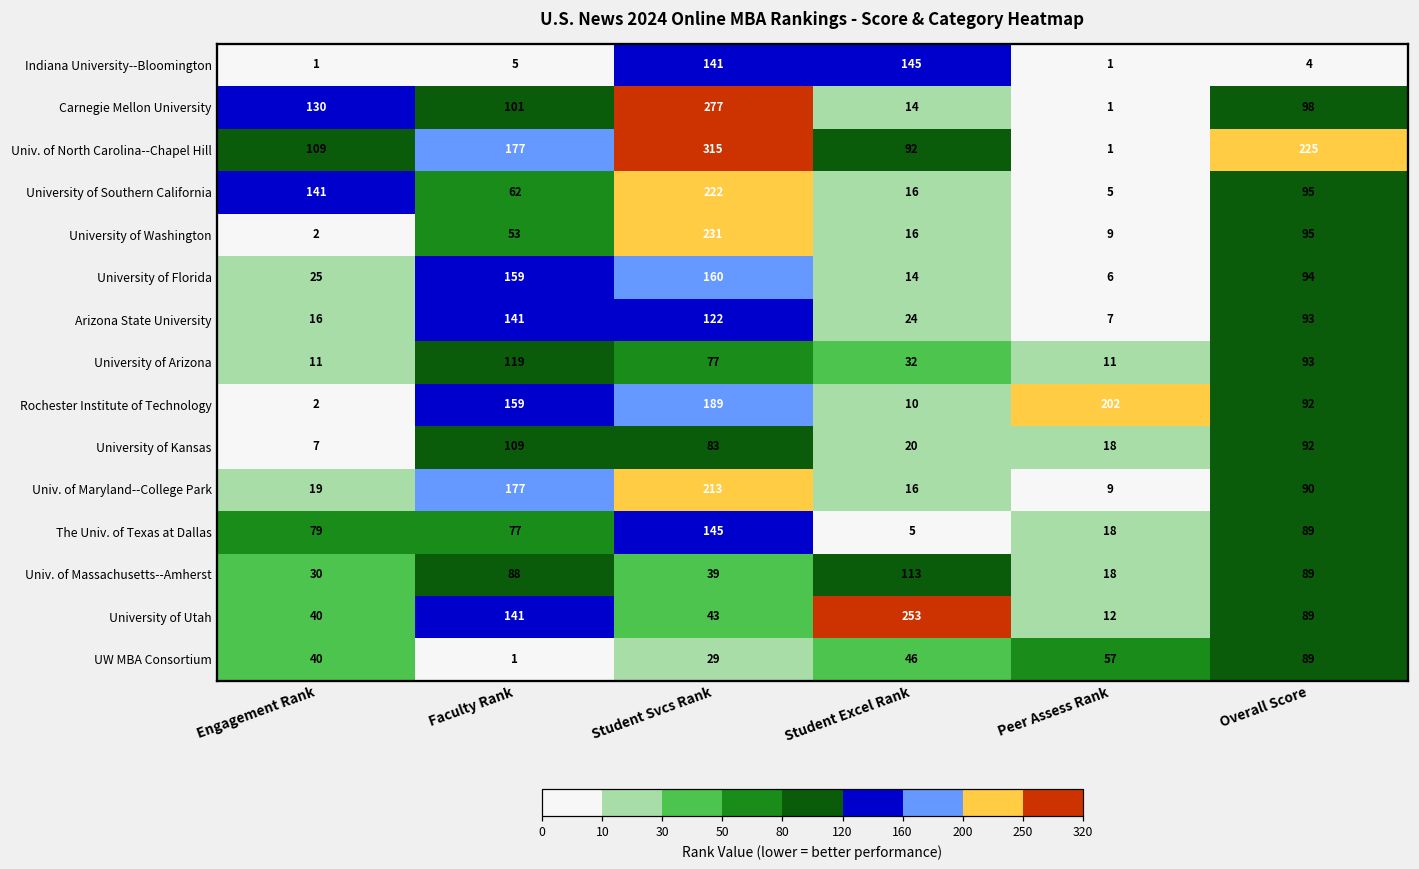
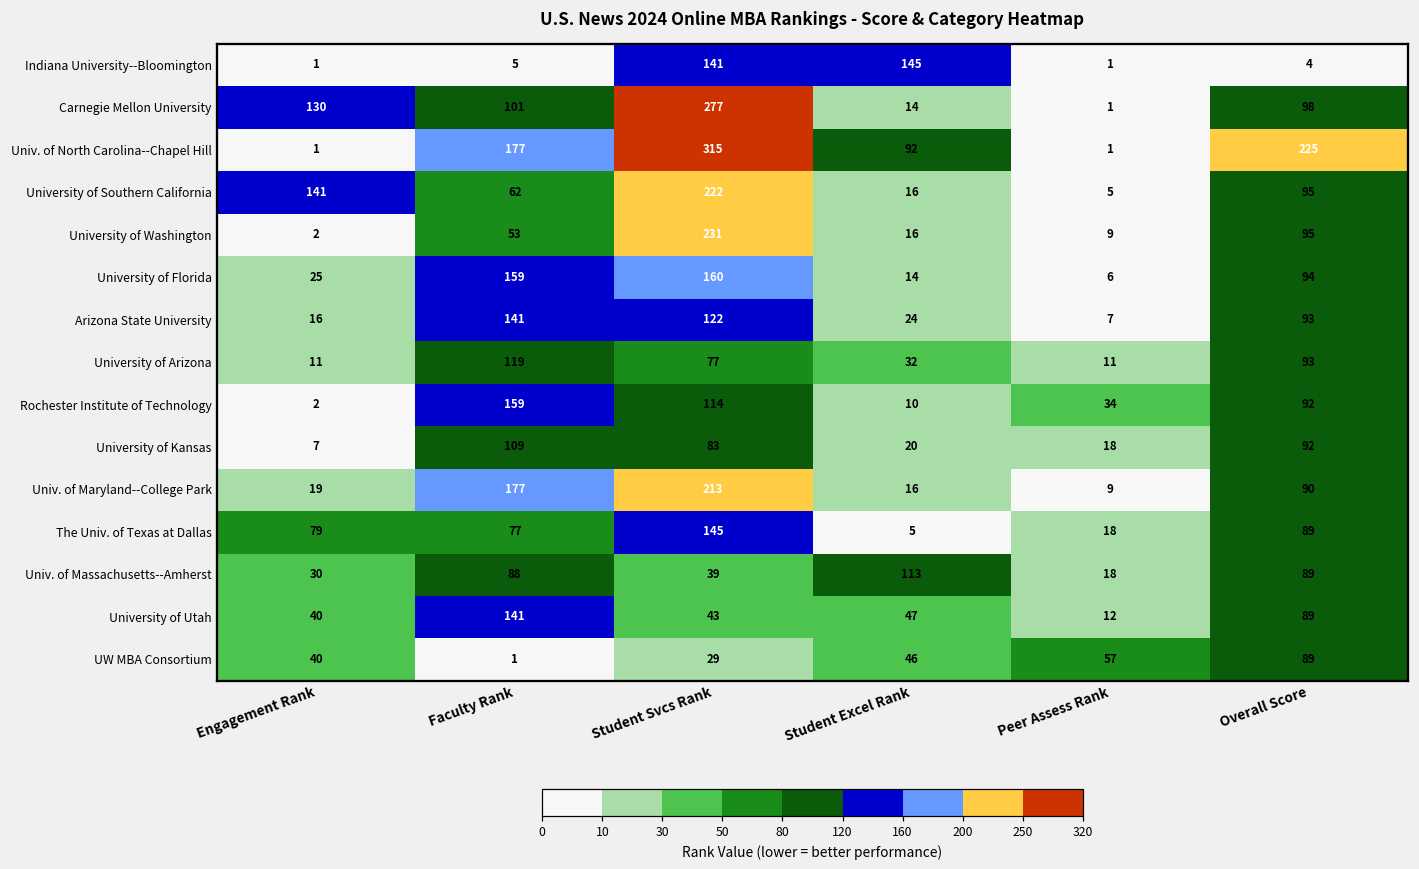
  {
    "Indiana University--Bloomington": {
      "Engagement Rank": 1,
      "Faculty Rank": 5,
      "Student Svcs Rank": 141,
      "Student Excel Rank": 145,
      "Peer Assess Rank": 1,
      "Overall Score": 4
    },
    "Carnegie Mellon University": {
      "Engagement Rank": 130,
      "Faculty Rank": 101,
      "Student Svcs Rank": 277,
      "Student Excel Rank": 14,
      "Peer Assess Rank": 1,
      "Overall Score": 98
    },
    "Univ. of North Carolina--Chapel Hill": {
-     "Engagement Rank": 109,
+     "Engagement Rank": 1,
      "Faculty Rank": 177,
      "Student Svcs Rank": 315,
      "Student Excel Rank": 92,
      "Peer Assess Rank": 1,
      "Overall Score": 225
    },
    "University of Southern California": {
      "Engagement Rank": 141,
      "Faculty Rank": 62,
      "Student Svcs Rank": 222,
      "Student Excel Rank": 16,
      "Peer Assess Rank": 5,
      "Overall Score": 95
    },
    "University of Washington": {
      "Engagement Rank": 2,
      "Faculty Rank": 53,
      "Student Svcs Rank": 231,
      "Student Excel Rank": 16,
      "Peer Assess Rank": 9,
      "Overall Score": 95
    },
    "University of Florida": {
      "Engagement Rank": 25,
      "Faculty Rank": 159,
      "Student Svcs Rank": 160,
      "Student Excel Rank": 14,
      "Peer Assess Rank": 6,
      "Overall Score": 94
    },
    "Arizona State University": {
      "Engagement Rank": 16,
      "Faculty Rank": 141,
      "Student Svcs Rank": 122,
      "Student Excel Rank": 24,
      "Peer Assess Rank": 7,
      "Overall Score": 93
    },
    "University of Arizona": {
      "Engagement Rank": 11,
      "Faculty Rank": 119,
      "Student Svcs Rank": 77,
      "Student Excel Rank": 32,
      "Peer Assess Rank": 11,
      "Overall Score": 93
    },
    "Rochester Institute of Technology": {
      "Engagement Rank": 2,
      "Faculty Rank": 159,
-     "Student Svcs Rank": 189,
+     "Student Svcs Rank": 114,
      "Student Excel Rank": 10,
-     "Peer Assess Rank": 202,
+     "Peer Assess Rank": 34,
      "Overall Score": 92
    },
    "University of Kansas": {
      "Engagement Rank": 7,
      "Faculty Rank": 109,
      "Student Svcs Rank": 83,
      "Student Excel Rank": 20,
      "Peer Assess Rank": 18,
      "Overall Score": 92
    },
    "Univ. of Maryland--College Park": {
      "Engagement Rank": 19,
      "Faculty Rank": 177,
      "Student Svcs Rank": 213,
      "Student Excel Rank": 16,
      "Peer Assess Rank": 9,
      "Overall Score": 90
    },
    "The Univ. of Texas at Dallas": {
      "Engagement Rank": 79,
      "Faculty Rank": 77,
      "Student Svcs Rank": 145,
      "Student Excel Rank": 5,
      "Peer Assess Rank": 18,
      "Overall Score": 89
    },
    "Univ. of Massachusetts--Amherst": {
      "Engagement Rank": 30,
      "Faculty Rank": 88,
      "Student Svcs Rank": 39,
      "Student Excel Rank": 113,
      "Peer Assess Rank": 18,
      "Overall Score": 89
    },
    "University of Utah": {
      "Engagement Rank": 40,
      "Faculty Rank": 141,
      "Student Svcs Rank": 43,
-     "Student Excel Rank": 253,
+     "Student Excel Rank": 47,
      "Peer Assess Rank": 12,
      "Overall Score": 89
    },
    "UW MBA Consortium": {
      "Engagement Rank": 40,
      "Faculty Rank": 1,
      "Student Svcs Rank": 29,
      "Student Excel Rank": 46,
      "Peer Assess Rank": 57,
      "Overall Score": 89
    }
  }
